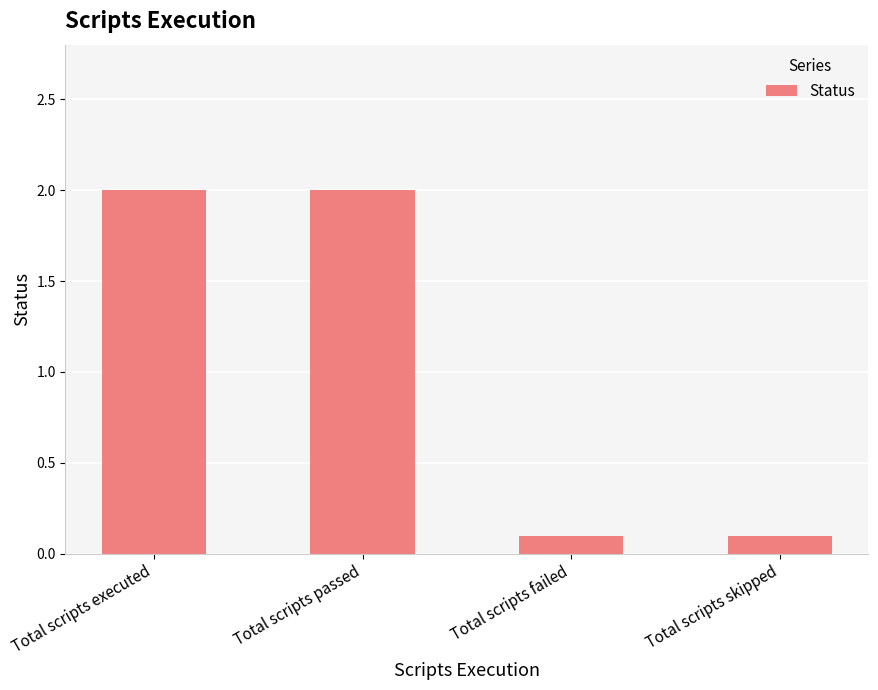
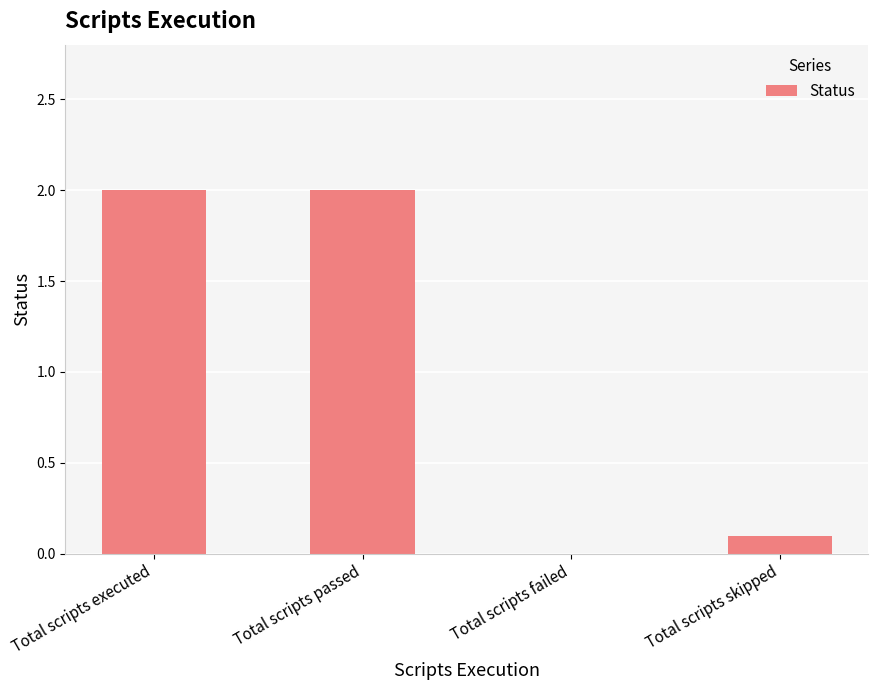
  {
    "Total scripts executed": 2.0,
    "Total scripts passed": 2.0,
-   "Total scripts failed": 0.1,
+   "Total scripts failed": 0.0,
    "Total scripts skipped": 0.1
  }
